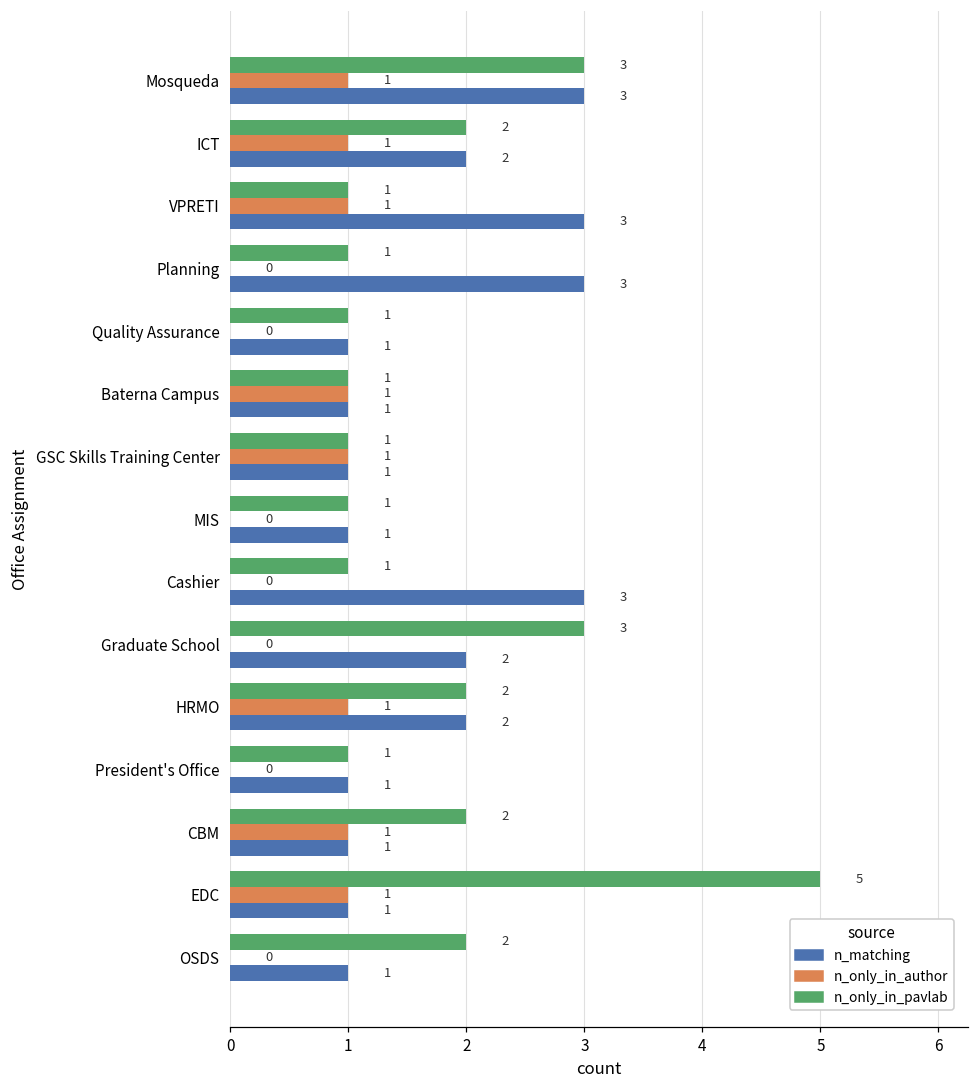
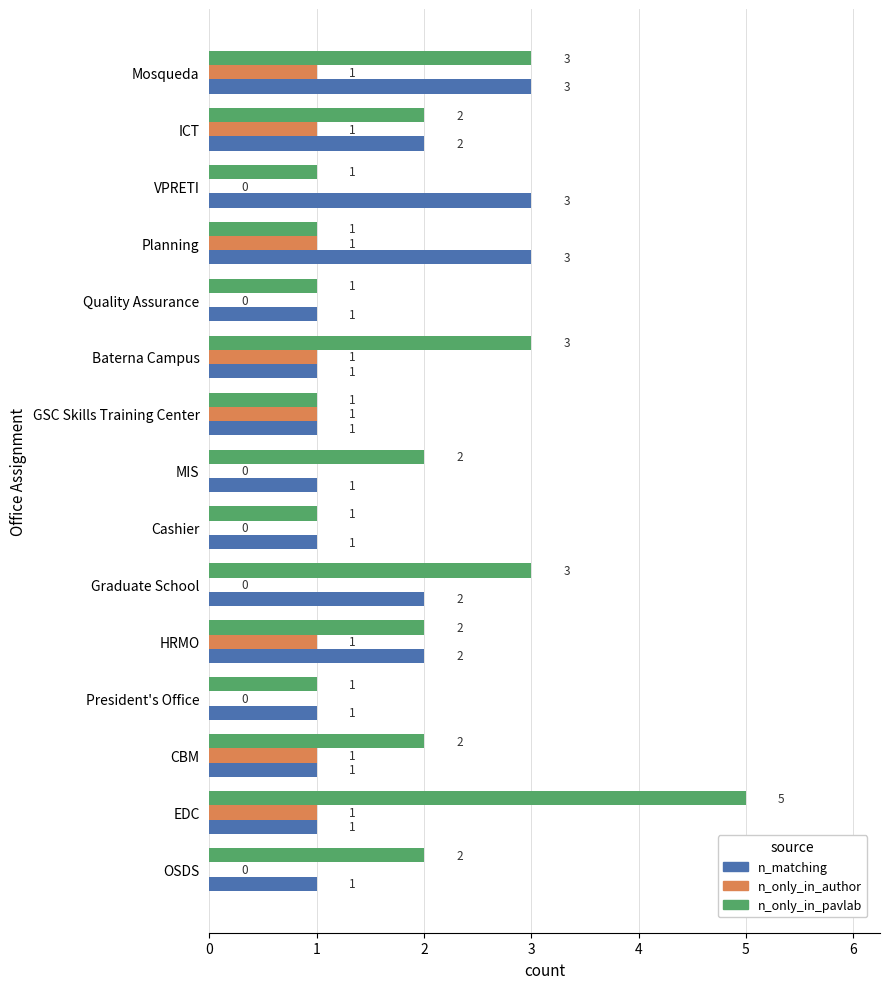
  {
    "n_matching": {
-     "Cashier": 3
+     "Cashier": 1
    },
    "n_only_in_author": {
-     "VPRETI": 1,
-     "Planning": 0
+     "VPRETI": 0,
+     "Planning": 1
    },
    "n_only_in_pavlab": {
-     "Baterna Campus": 1,
-     "MIS": 1
+     "Baterna Campus": 3,
+     "MIS": 2
    }
  }
